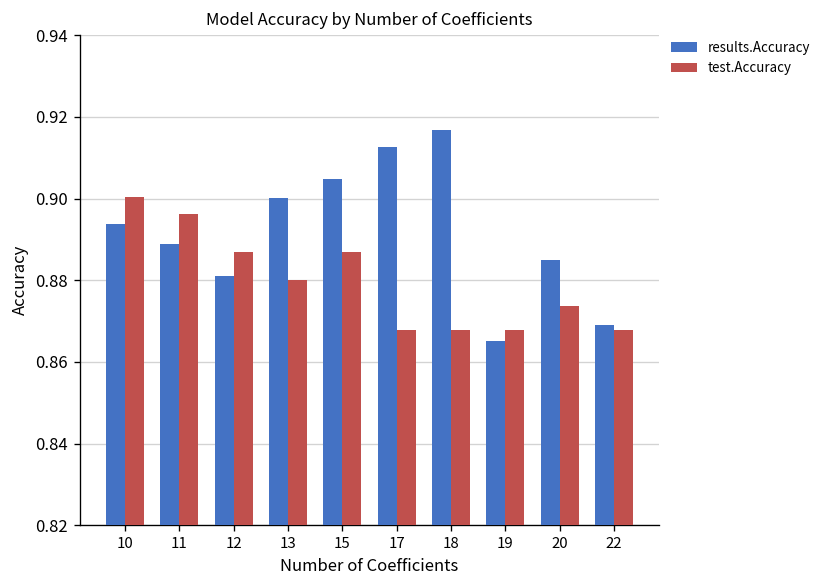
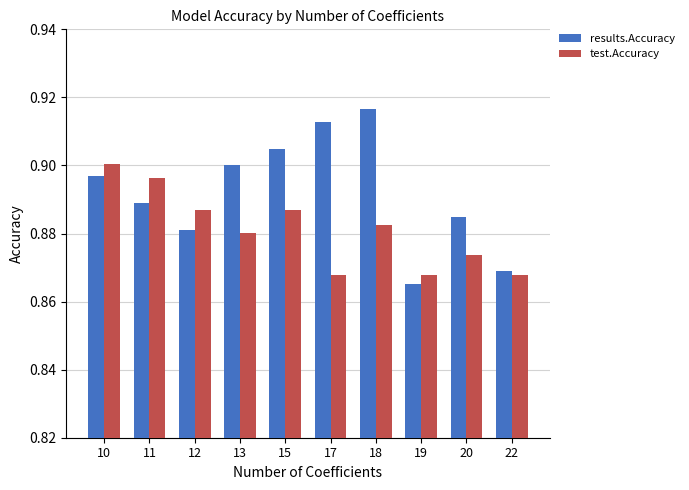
  {
    "results.Accuracy": {
-     "10": 0.894,
+     "10": 0.897,
      "11": 0.889,
      "12": 0.881,
      "13": 0.900,
      "15": 0.905,
      "17": 0.913,
      "18": 0.917,
      "19": 0.865,
      "20": 0.885,
      "22": 0.869
    },
    "test.Accuracy": {
      "10": 0.900,
      "11": 0.896,
      "12": 0.887,
      "13": 0.880,
      "15": 0.887,
      "17": 0.868,
-     "18": 0.868,
+     "18": 0.883,
      "19": 0.868,
      "20": 0.874,
      "22": 0.868
    }
  }
